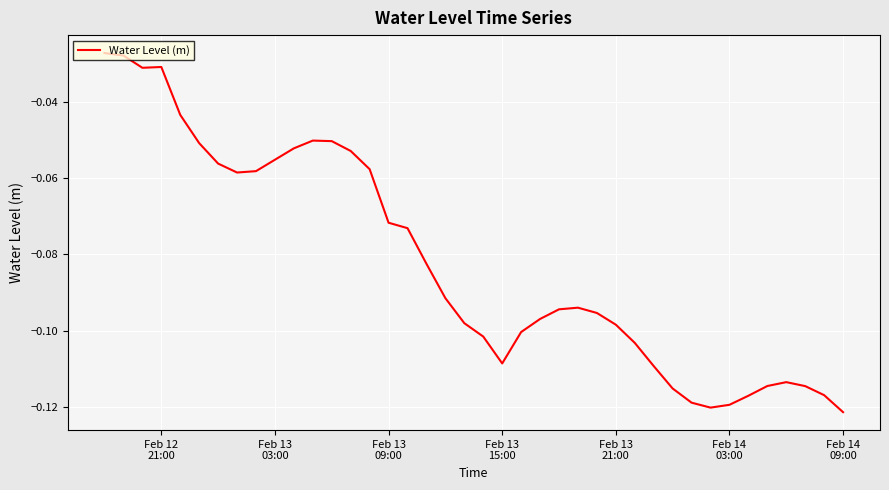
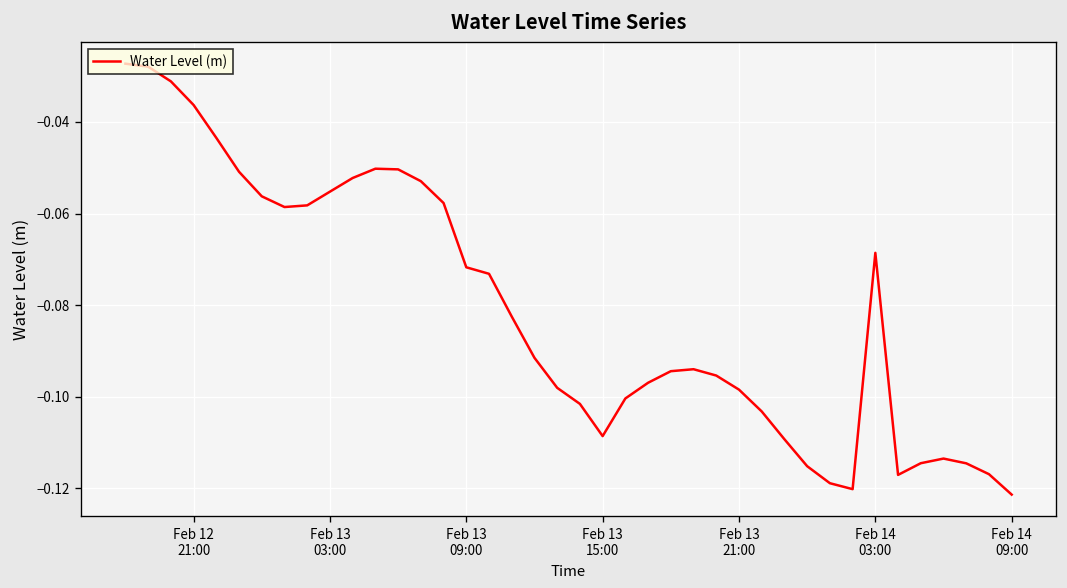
  {
-   "Feb 12 21:00": -0.031,
+   "Feb 12 21:00": -0.036,
    "Feb 13 03:00": -0.055,
    "Feb 13 09:00": -0.072,
    "Feb 13 15:00": -0.109,
    "Feb 13 21:00": -0.098,
-   "Feb 14 03:00": -0.119,
+   "Feb 14 03:00": -0.069,
    "Feb 14 09:00": -0.121
  }
